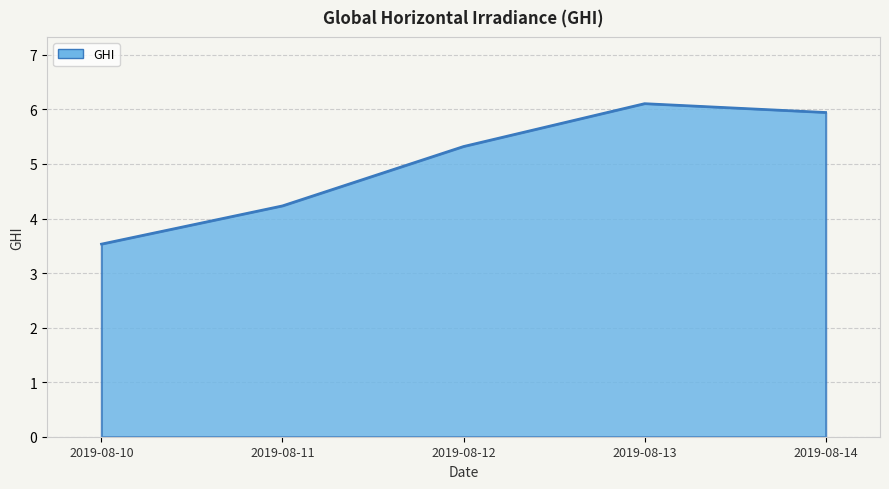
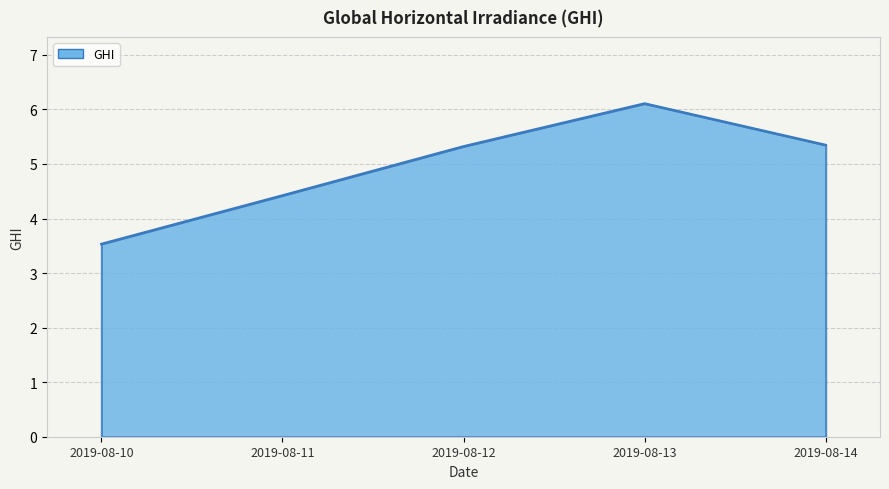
  {
    "2019-08-10": 3.5,
-   "2019-08-11": 4.2,
+   "2019-08-11": 4.4,
    "2019-08-12": 5.3,
    "2019-08-13": 6.1,
-   "2019-08-14": 5.9
+   "2019-08-14": 5.3
  }
